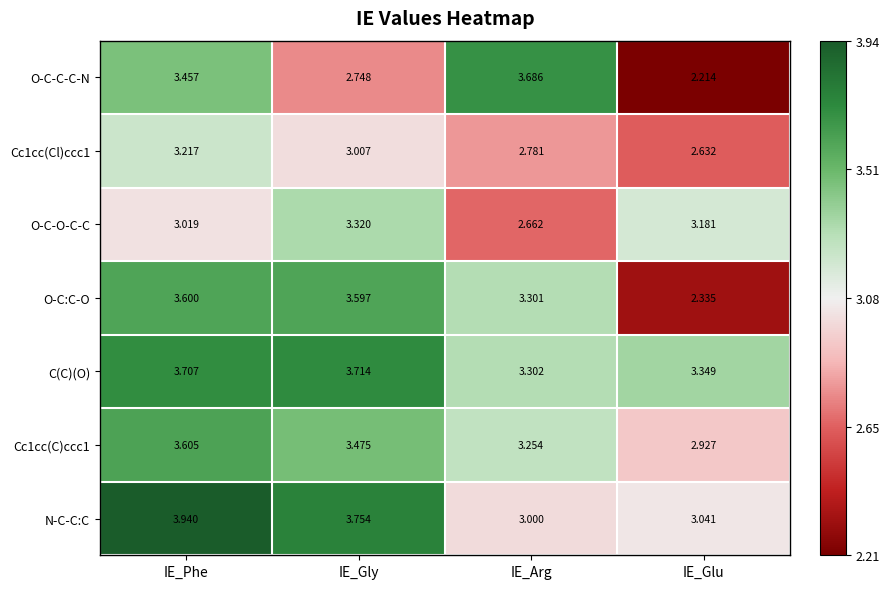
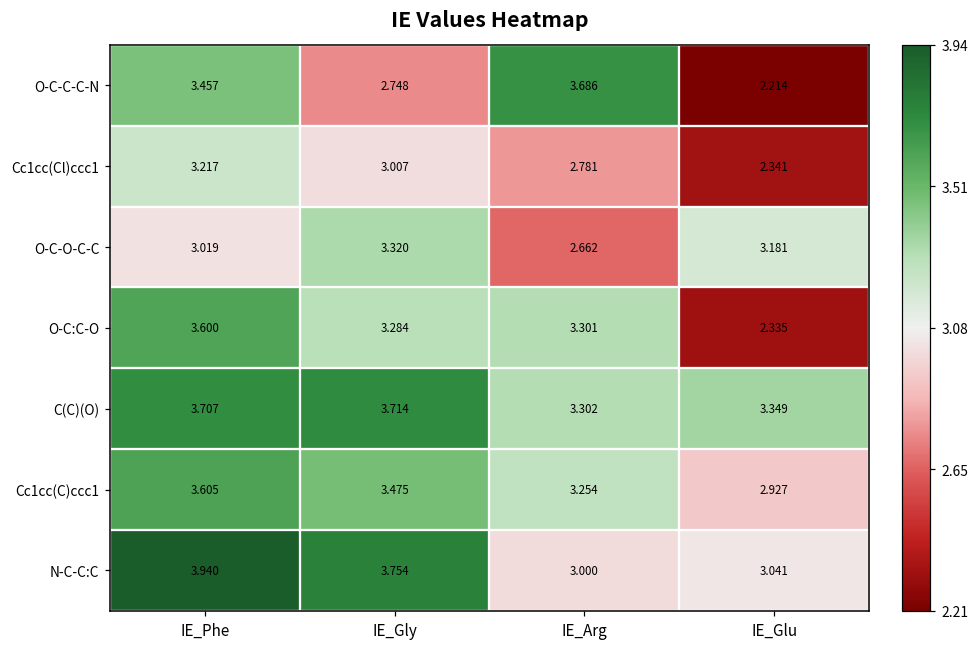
  {
    "O-C-C-C-N": {
      "IE_Phe": 3.457,
      "IE_Gly": 2.748,
      "IE_Arg": 3.686,
      "IE_Glu": 2.214
    },
    "Cc1cc(Cl)ccc1": {
      "IE_Phe": 3.217,
      "IE_Gly": 3.007,
      "IE_Arg": 2.781,
-     "IE_Glu": 2.632
+     "IE_Glu": 2.341
    },
    "O-C-O-C-C": {
      "IE_Phe": 3.019,
      "IE_Gly": 3.320,
      "IE_Arg": 2.662,
      "IE_Glu": 3.181
    },
    "O-C:C-O": {
      "IE_Phe": 3.600,
-     "IE_Gly": 3.597,
+     "IE_Gly": 3.284,
      "IE_Arg": 3.301,
      "IE_Glu": 2.335
    },
    "C(C)(O)": {
      "IE_Phe": 3.707,
      "IE_Gly": 3.714,
      "IE_Arg": 3.302,
      "IE_Glu": 3.349
    },
    "Cc1cc(C)ccc1": {
      "IE_Phe": 3.605,
      "IE_Gly": 3.475,
      "IE_Arg": 3.254,
      "IE_Glu": 2.927
    },
    "N-C-C:C": {
      "IE_Phe": 3.940,
      "IE_Gly": 3.754,
      "IE_Arg": 3.000,
      "IE_Glu": 3.041
    }
  }
